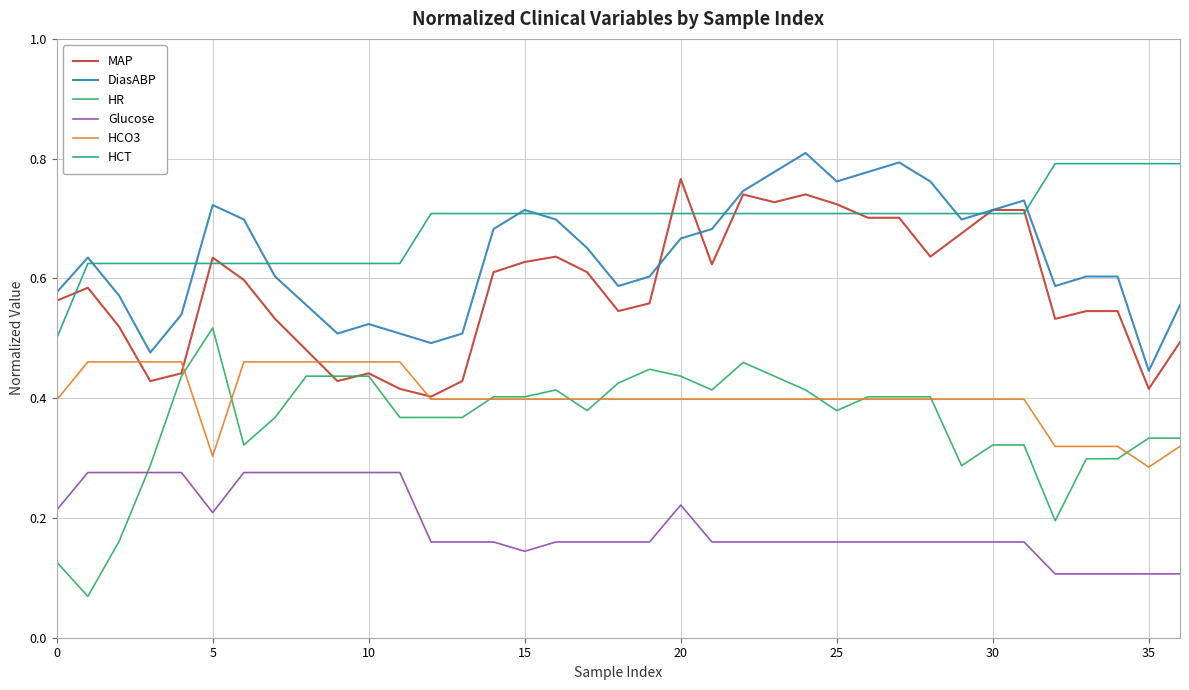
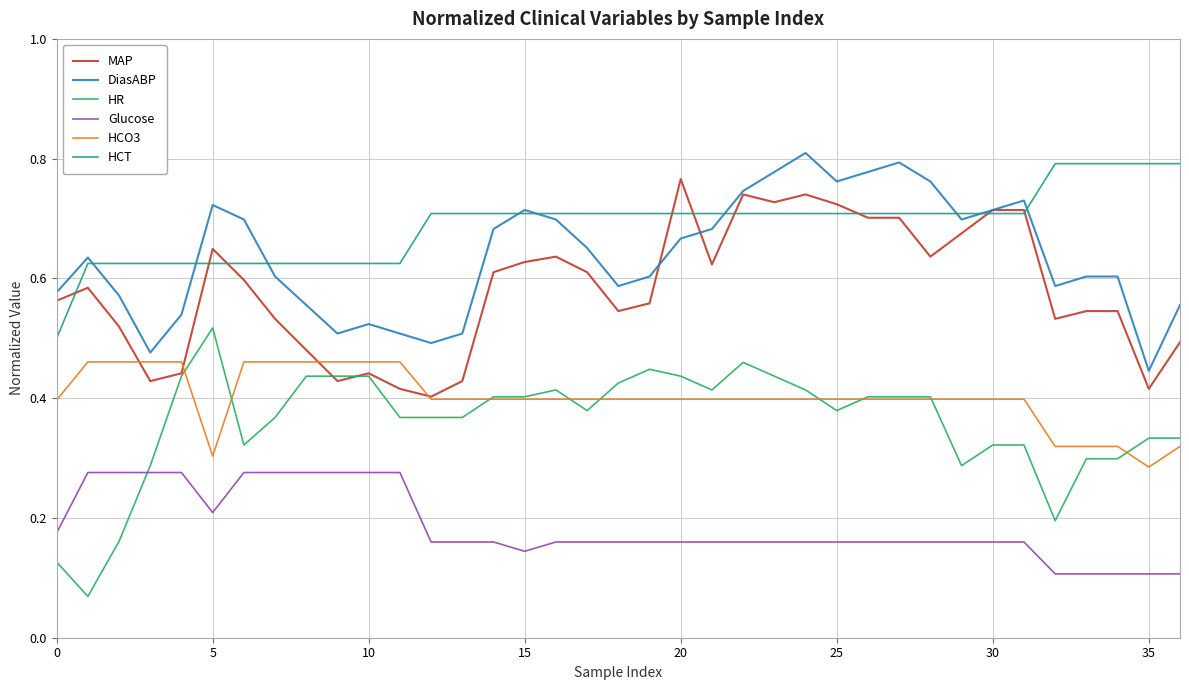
  {
    "MAP": {
      "0": 0.56,
-     "5": 0.63,
+     "5": 0.65,
      "10": 0.44,
      "15": 0.63,
      "20": 0.77,
      "25": 0.72,
      "35": 0.42
    },
    "DiasABP": {
      "0": 0.58,
      "5": 0.72,
      "10": 0.52,
      "15": 0.71,
      "20": 0.67,
      "25": 0.76,
      "35": 0.45
    },
    "Glucose": {
-     "0": 0.21,
+     "0": 0.18,
      "5": 0.21,
      "10": 0.28,
      "15": 0.14,
-     "20": 0.22,
+     "20": 0.16,
      "25": 0.16,
      "30": 0.16,
      "35": 0.11
    },
    "HCO3": {
      "0": 0.40,
      "5": 0.30,
      "10": 0.46,
      "20": 0.40,
      "25": 0.40,
      "30": 0.40,
      "35": 0.28
    }
  }
